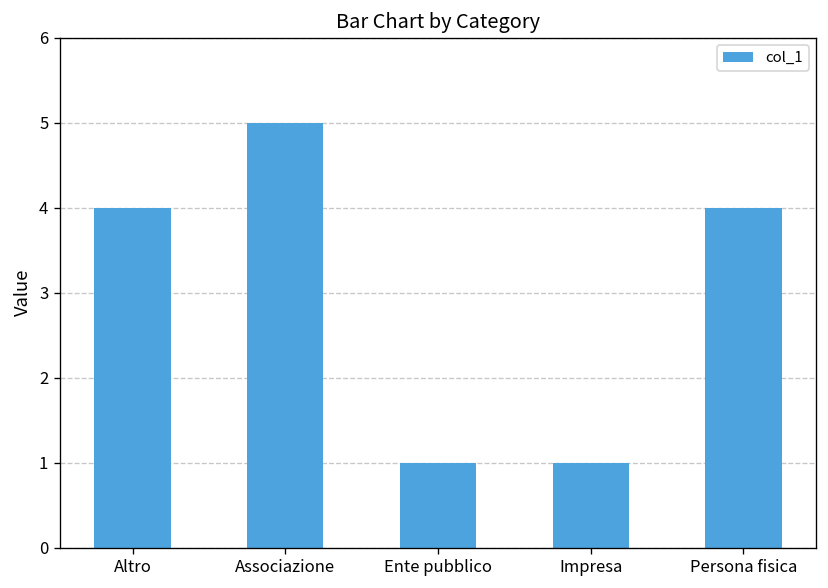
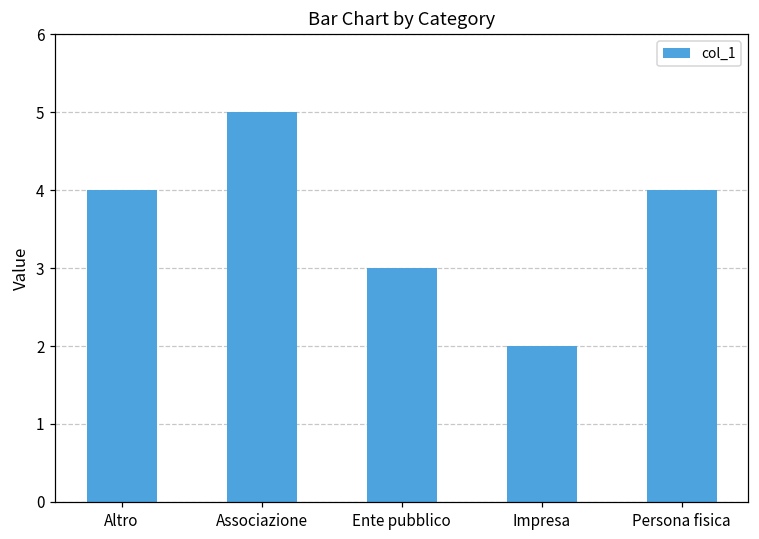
  {
    "Altro": 4,
    "Associazione": 5,
-   "Ente pubblico": 1,
-   "Impresa": 1,
+   "Ente pubblico": 3,
+   "Impresa": 2,
    "Persona fisica": 4
  }
